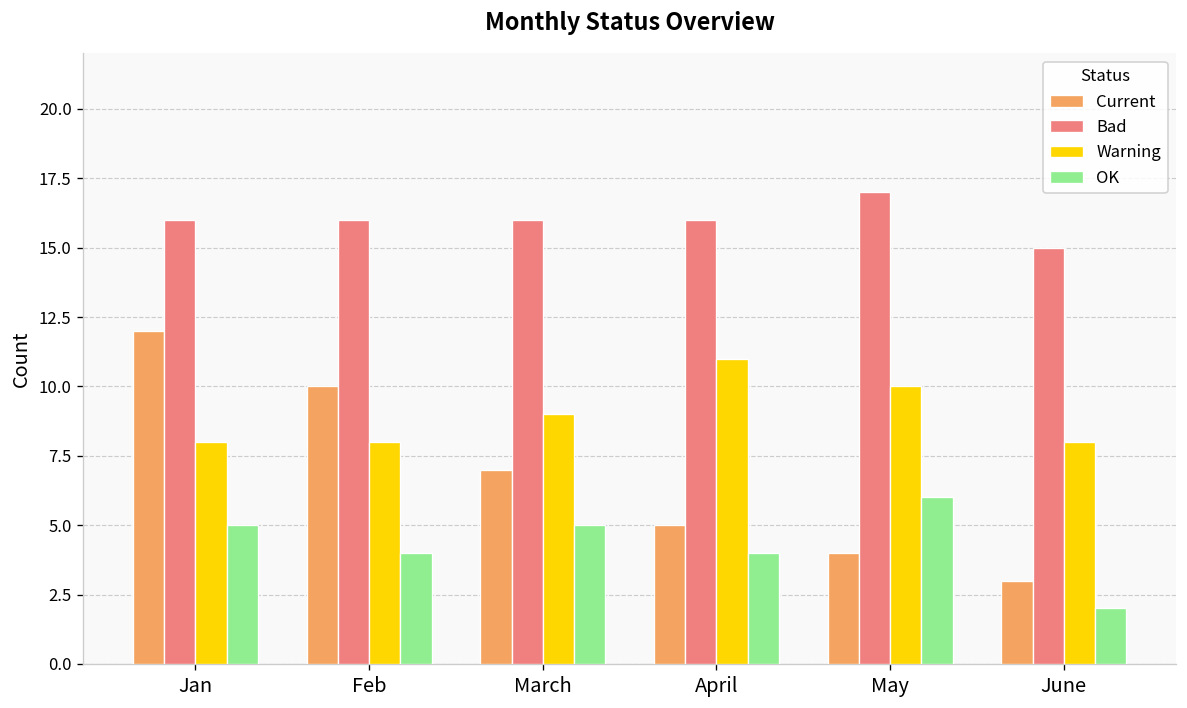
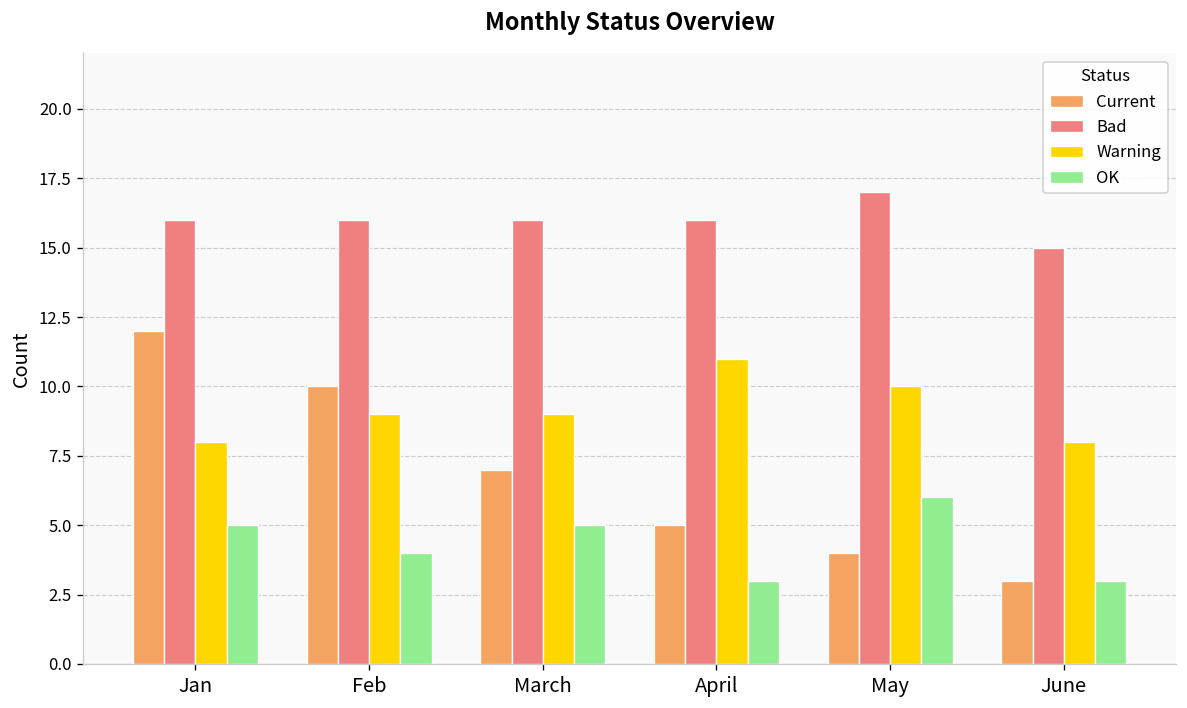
  {
    "Warning": {
      "Jan": 8,
-     "Feb": 8,
+     "Feb": 9,
      "March": 9,
      "April": 11,
      "May": 10,
      "June": 8
    },
    "OK": {
      "Jan": 5,
      "Feb": 4,
      "March": 5,
-     "April": 4,
+     "April": 3,
      "May": 6,
-     "June": 2
+     "June": 3
    }
  }
